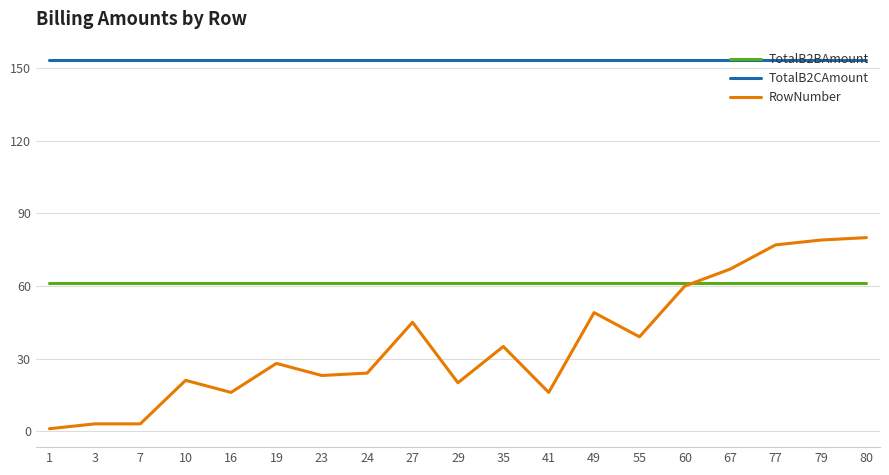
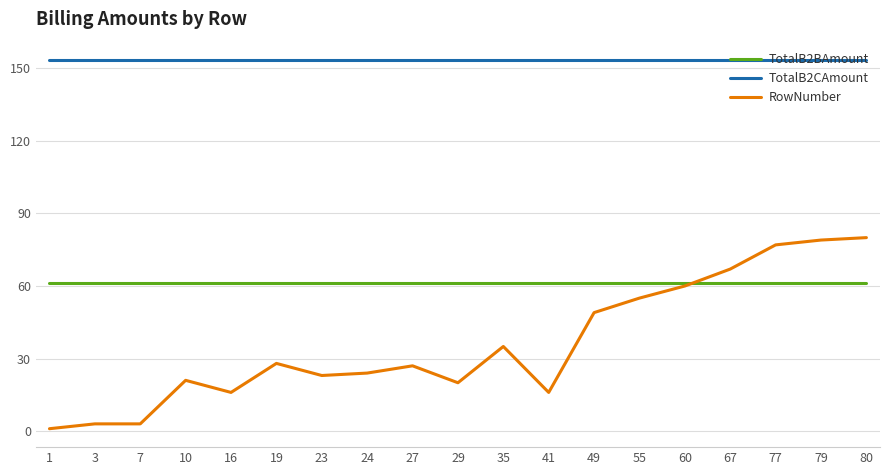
  {
    "TotalB2BAmount": {
      "1": 61,
      "3": 61,
      "7": 61,
      "10": 61,
      "16": 61,
      "19": 61,
      "23": 61,
      "24": 61,
      "27": 61,
      "29": 61,
      "35": 61,
      "41": 61,
      "49": 61,
      "55": 61,
      "60": 61,
      "67": 61,
      "77": 61,
      "79": 61,
      "80": 61
    },
    "TotalB2CAmount": {
      "1": 153,
      "3": 153,
      "7": 153,
      "10": 153,
      "16": 153,
      "19": 153,
      "23": 153,
      "24": 153,
      "27": 153,
      "29": 153,
      "35": 153,
      "41": 153,
      "49": 153,
      "55": 153,
      "60": 153,
      "67": 153,
      "77": 153,
      "79": 153,
      "80": 153
    },
    "RowNumber": {
      "1": 1,
      "3": 3,
      "7": 3,
      "10": 21,
      "16": 16,
      "19": 28,
      "23": 23,
      "24": 24,
-     "27": 45,
+     "27": 27,
      "29": 20,
      "35": 35,
      "41": 16,
      "49": 49,
-     "55": 39,
+     "55": 55,
      "60": 60,
      "67": 67,
      "77": 77,
      "79": 79,
      "80": 80
    }
  }
